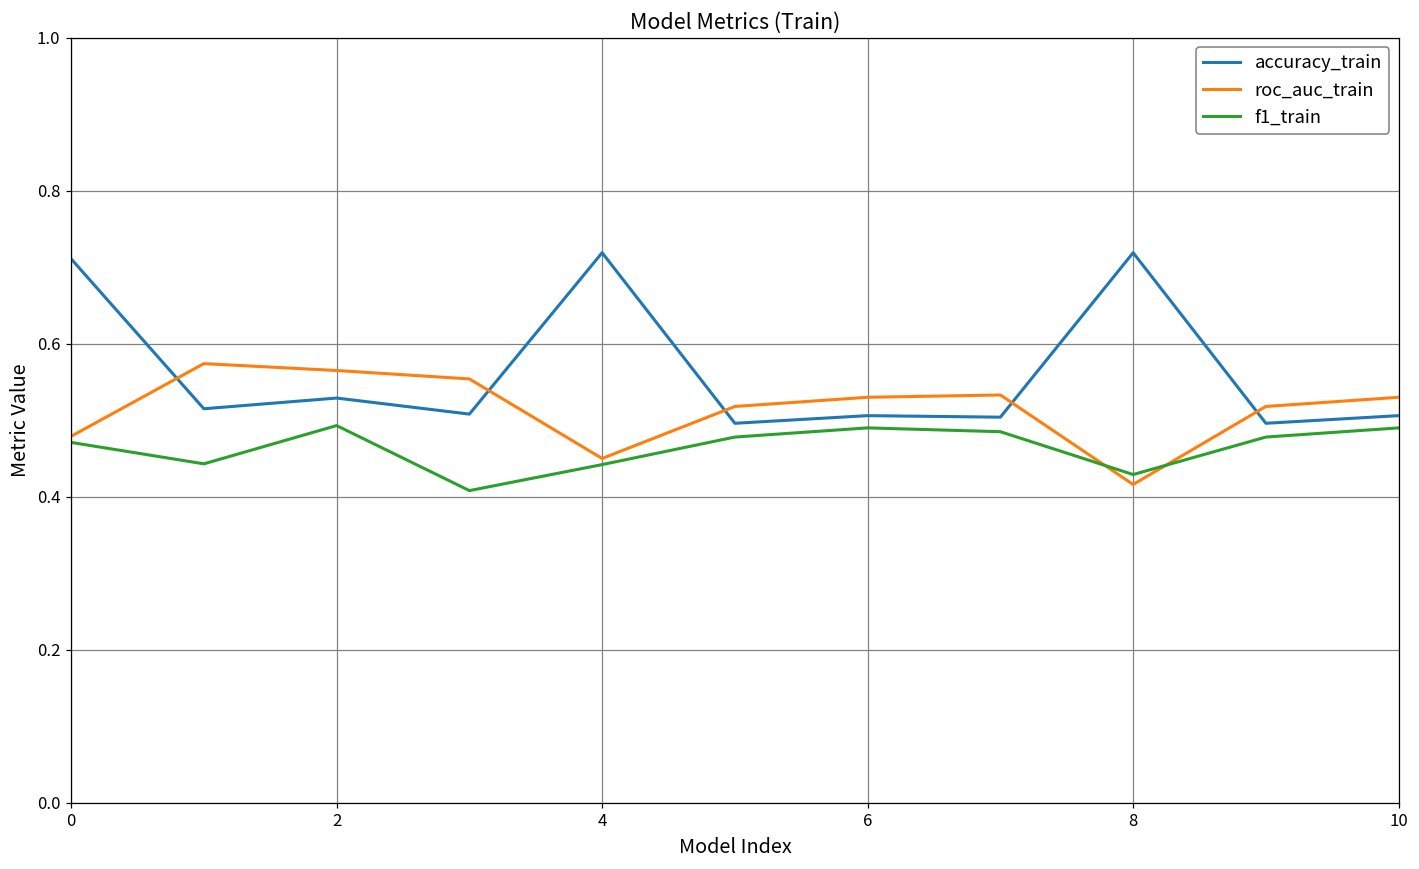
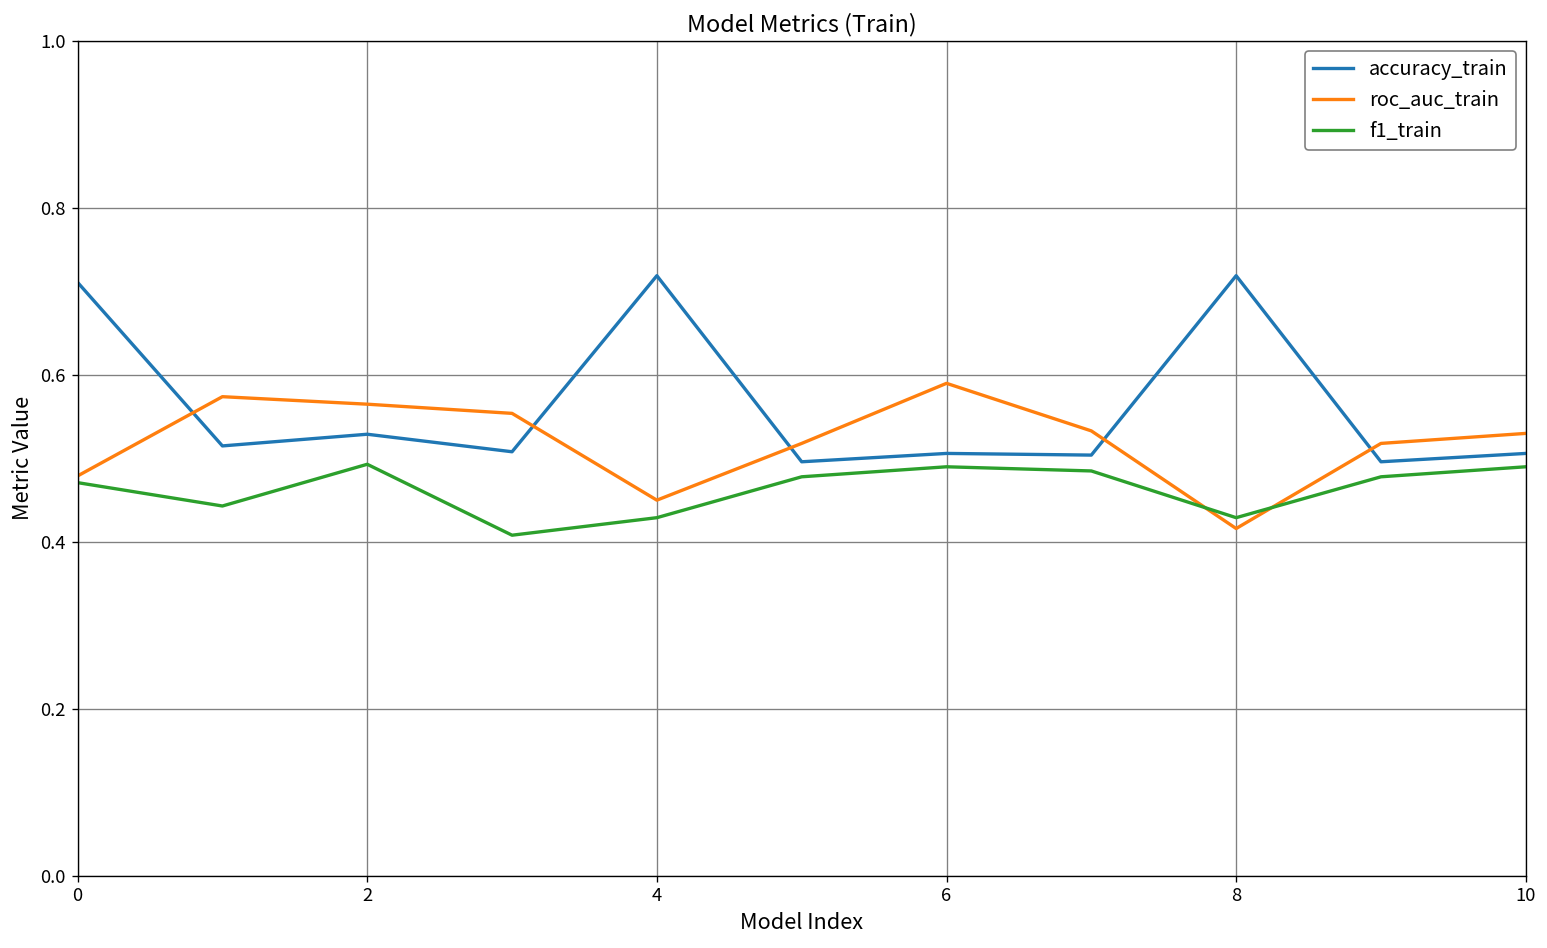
  {
    "accuracy_train": {
      "0": 0.71,
      "2": 0.53,
      "4": 0.72,
      "6": 0.51,
      "8": 0.72,
      "10": 0.51
    },
    "roc_auc_train": {
      "0": 0.48,
      "2": 0.57,
      "4": 0.45,
-     "6": 0.53,
+     "6": 0.59,
      "8": 0.42,
      "10": 0.53
    },
    "f1_train": {
      "0": 0.47,
      "2": 0.49,
-     "4": 0.44,
+     "4": 0.43,
      "6": 0.49,
      "8": 0.43,
      "10": 0.49
    }
  }
